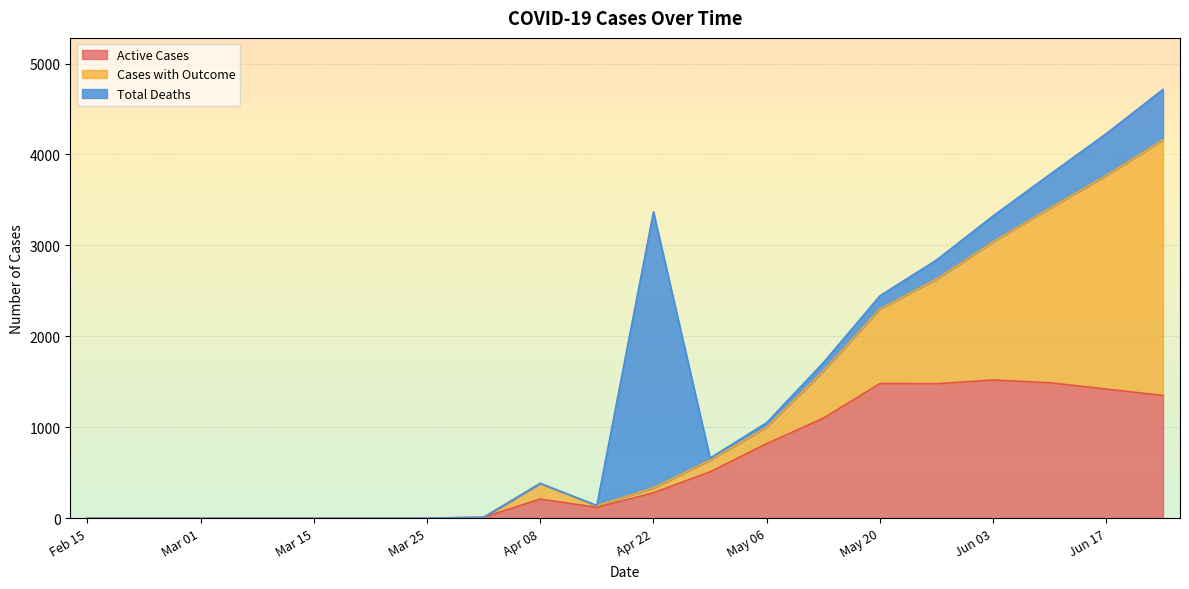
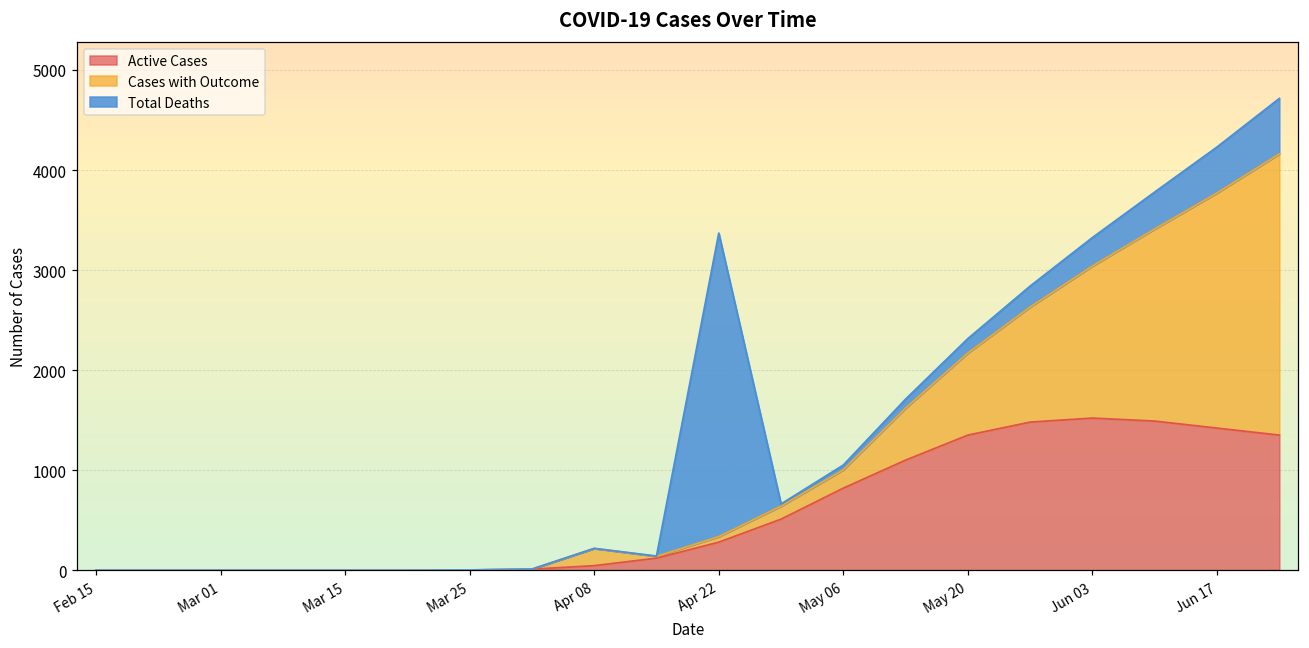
  {
    "Active Cases": {
-     "Apr 08": 200,
+     "Apr 08": 0,
      "Apr 22": 300,
      "May 06": 800,
-     "May 20": 1500,
+     "May 20": 1400,
      "Jun 03": 1500,
      "Jun 17": 1400
    },
    "Cases with Outcome": {
      "Apr 22": 100,
      "May 06": 200,
      "May 20": 800,
      "Jun 03": 1500,
      "Jun 17": 2400
    },
    "Total Deaths": {
      "Apr 22": 3000,
      "May 06": 0,
      "May 20": 100,
      "Jun 03": 300,
      "Jun 17": 500
    }
  }
